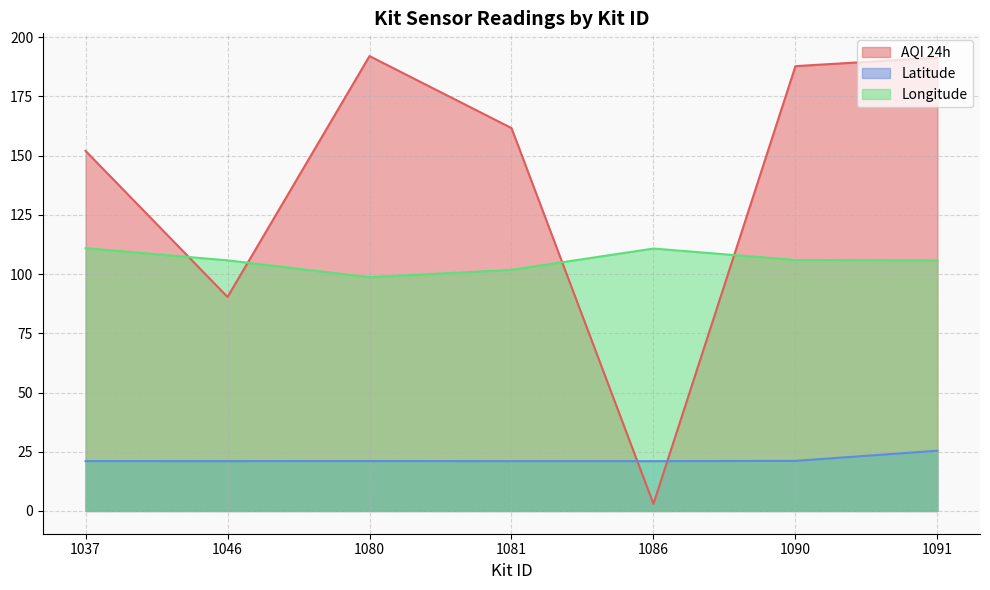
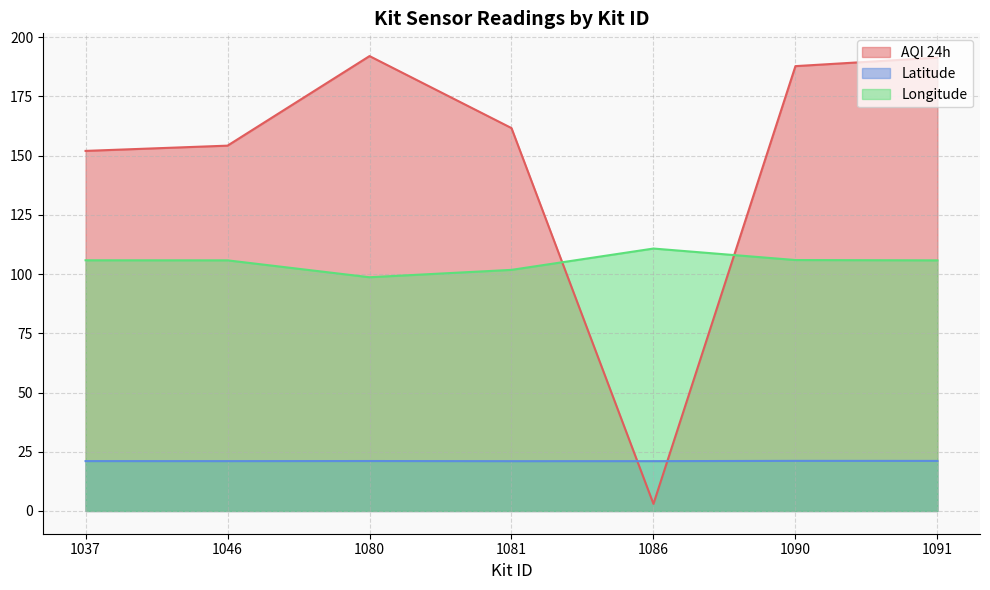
  {
    "AQI 24h": {
      "1037": 152,
-     "1046": 90,
+     "1046": 154,
      "1080": 192,
      "1081": 162,
      "1086": 3,
      "1090": 188
    },
    "Latitude": {
      "1037": 21,
      "1046": 21,
      "1080": 21,
      "1081": 21,
      "1086": 21,
      "1090": 21,
-     "1091": 25
+     "1091": 21
    },
    "Longitude": {
-     "1037": 111,
+     "1037": 106,
      "1046": 106,
      "1080": 99,
      "1081": 102,
      "1086": 111,
      "1090": 106,
      "1091": 106
    }
  }
